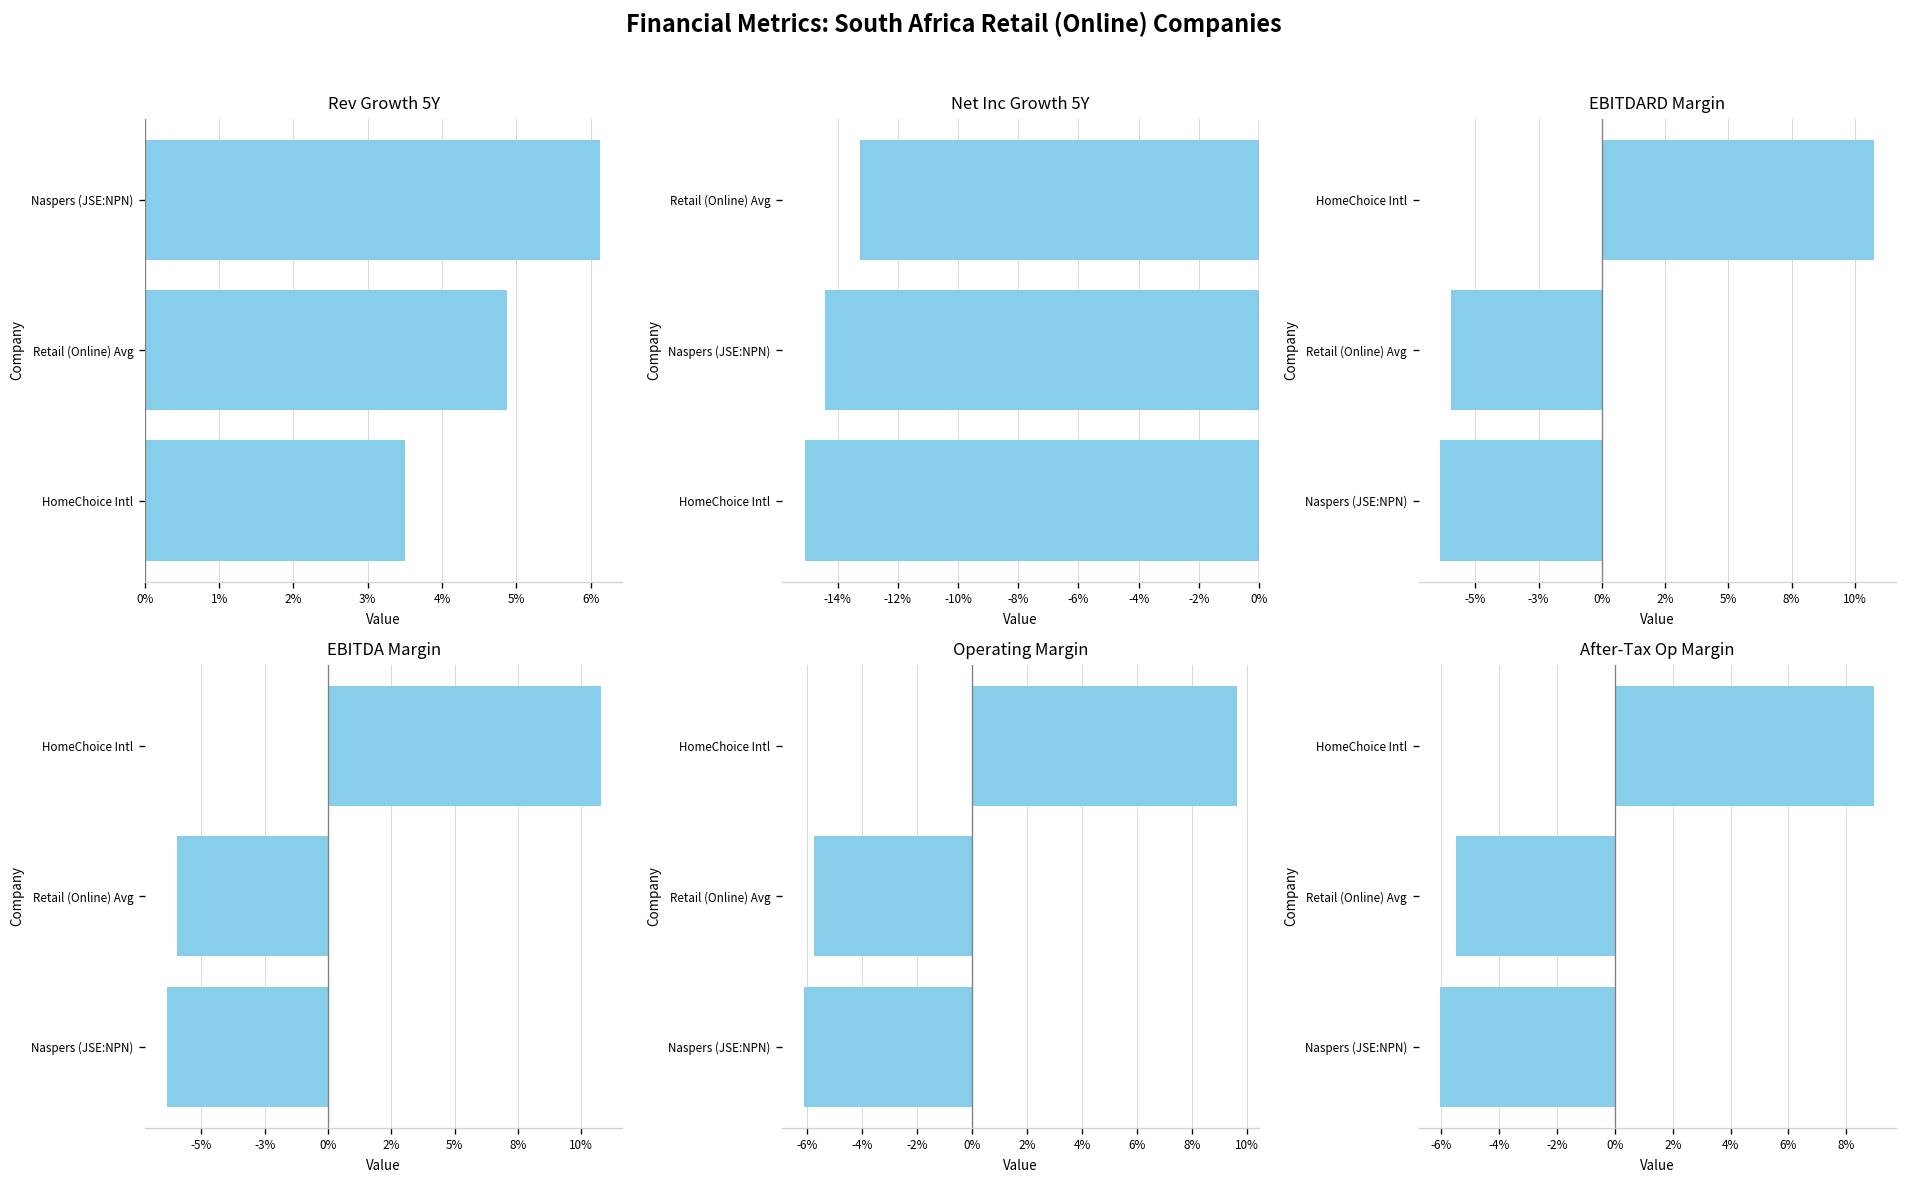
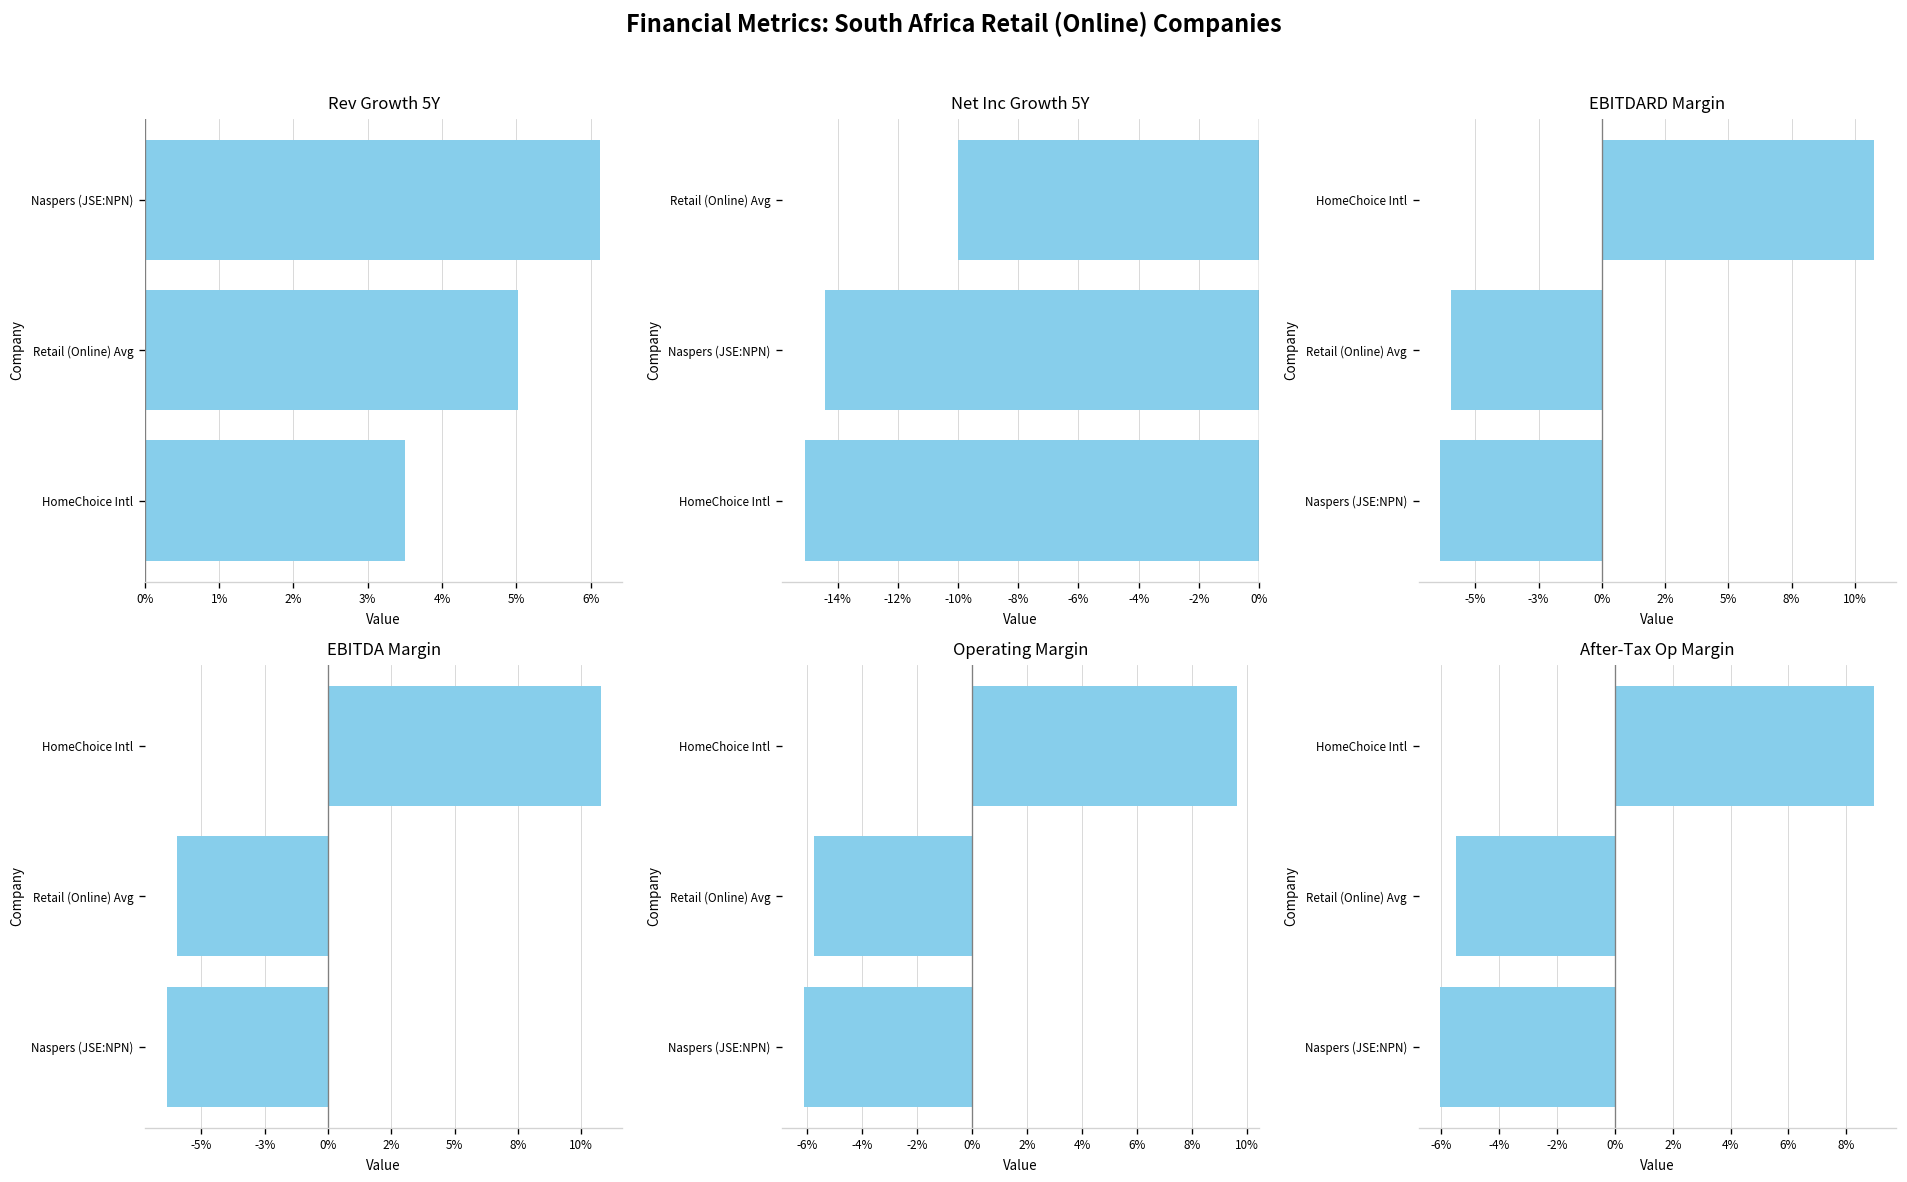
  {
    "Rev Growth 5Y": {
      "Naspers (JSE:NPN)": "6.1%",
-     "Retail (Online) Avg": "4.9%",
+     "Retail (Online) Avg": "5.0%",
      "HomeChoice Intl": "3.5%"
    },
    "Net Inc Growth 5Y": {
-     "Retail (Online) Avg": "-13.2%",
+     "Retail (Online) Avg": "-10.0%",
      "Naspers (JSE:NPN)": "-14.4%",
      "HomeChoice Intl": "-15.1%"
    },
    "Operating Margin": {
      "HomeChoice Intl": "9.7%",
      "Retail (Online) Avg": "-5.8%",
      "Naspers (JSE:NPN)": "-6.1%"
    },
    "After-Tax Op Margin": {
      "HomeChoice Intl": "9.0%",
      "Retail (Online) Avg": "-5.5%",
      "Naspers (JSE:NPN)": "-6.0%"
    }
  }
